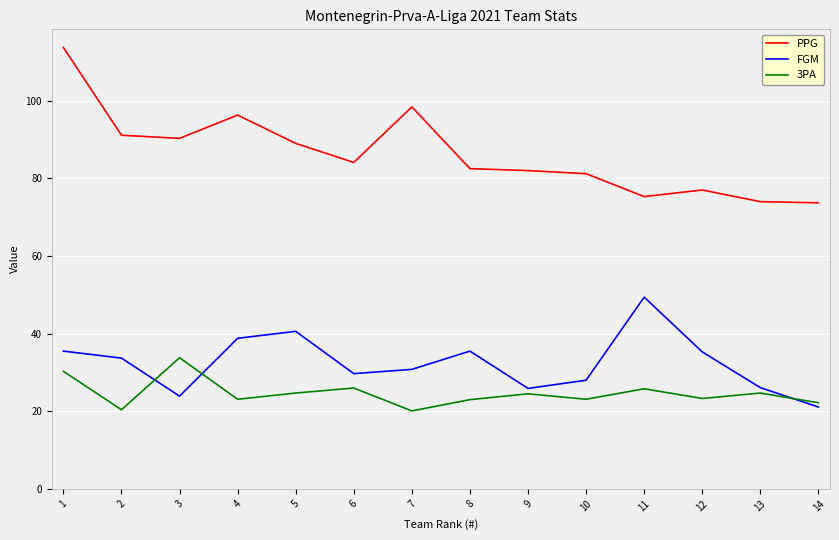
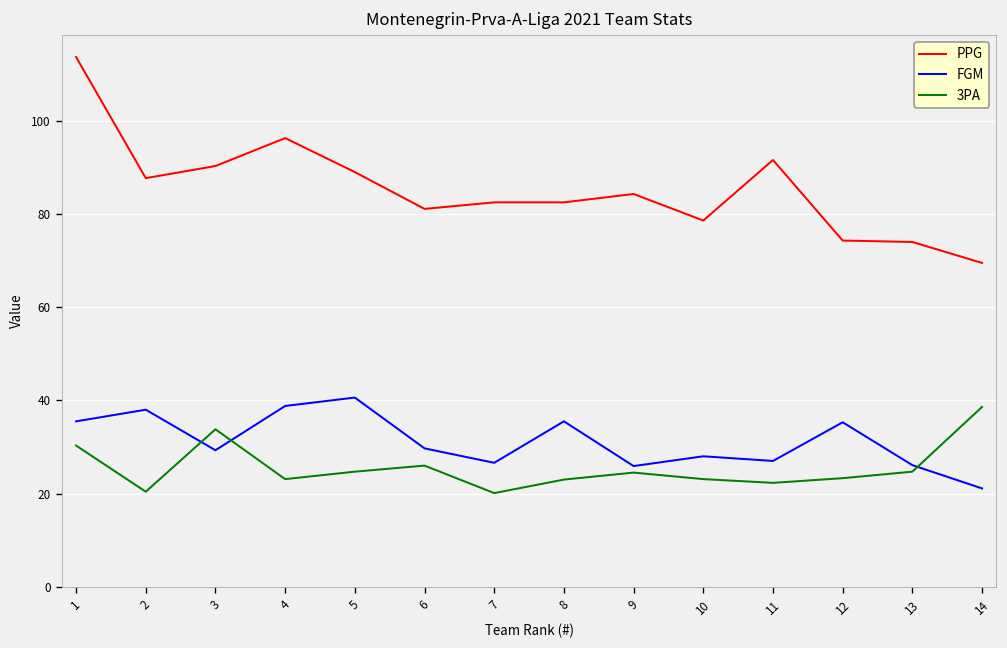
  {
    "PPG": {
      "1": 114,
-     "2": 91,
+     "2": 88,
      "3": 90,
      "4": 96,
      "5": 89,
-     "6": 84,
-     "7": 98,
+     "6": 81,
+     "7": 83,
      "8": 83,
-     "9": 82,
-     "10": 81,
-     "11": 75,
-     "12": 77,
+     "9": 84,
+     "10": 79,
+     "11": 92,
+     "12": 74,
      "13": 74,
-     "14": 74
+     "14": 70
    },
    "FGM": {
      "1": 36,
-     "2": 34,
-     "3": 24,
+     "2": 38,
+     "3": 29,
      "4": 39,
      "5": 41,
      "6": 30,
-     "7": 31,
+     "7": 27,
      "8": 36,
      "9": 26,
      "10": 28,
-     "11": 49,
+     "11": 27,
      "12": 35,
      "13": 26,
      "14": 21
    },
    "3PA": {
      "1": 30,
      "2": 20,
      "3": 34,
      "4": 23,
      "5": 25,
      "6": 26,
      "7": 20,
      "8": 23,
      "9": 25,
      "10": 23,
-     "11": 26,
+     "11": 22,
      "12": 23,
      "13": 25,
-     "14": 22
+     "14": 39
    }
  }
